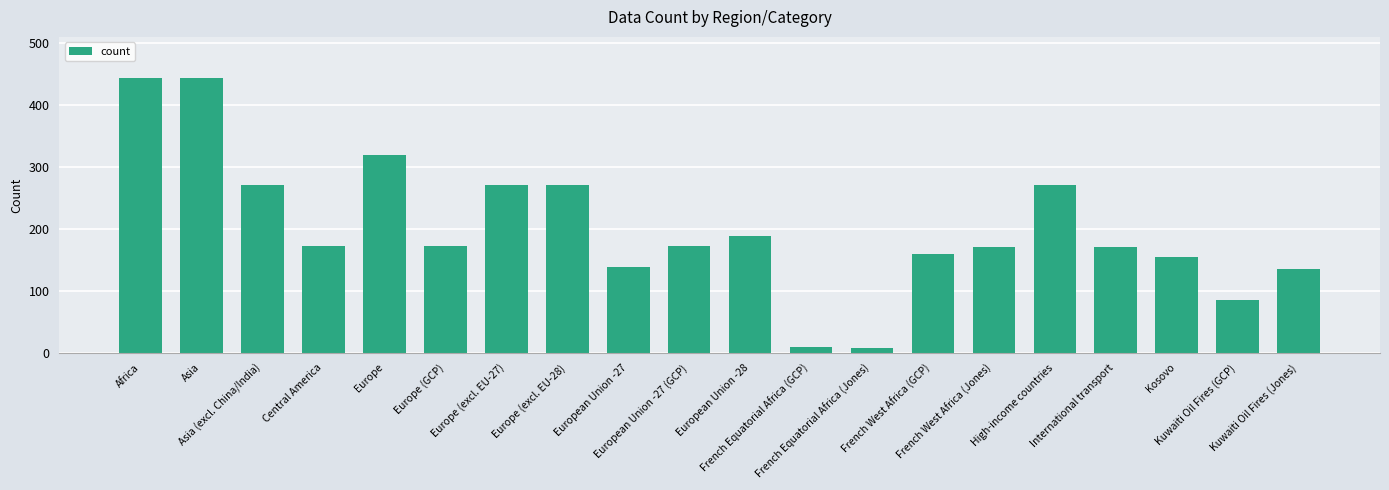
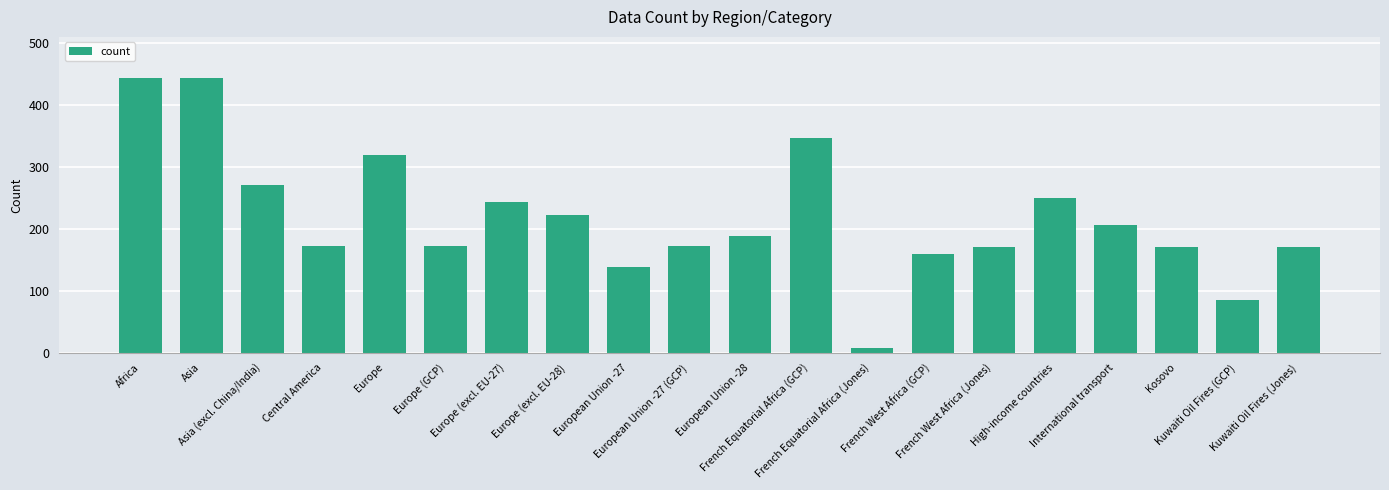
  {
    "Africa": 440,
    "Asia": 440,
    "Asia (excl. China/India)": 270,
    "Central America": 170,
    "Europe": 320,
    "Europe (GCP)": 170,
-   "Europe (excl. EU-27)": 270,
-   "Europe (excl. EU-28)": 270,
+   "Europe (excl. EU-27)": 240,
+   "Europe (excl. EU-28)": 220,
    "European Union -27": 140,
    "European Union -27 (GCP)": 170,
    "European Union -28": 190,
-   "French Equatorial Africa (GCP)": 10,
+   "French Equatorial Africa (GCP)": 350,
    "French Equatorial Africa (Jones)": 10,
    "French West Africa (GCP)": 160,
    "French West Africa (Jones)": 170,
-   "High-income countries": 270,
-   "International transport": 170,
-   "Kosovo": 160,
+   "High-income countries": 250,
+   "International transport": 210,
+   "Kosovo": 170,
    "Kuwaiti Oil Fires (GCP)": 90,
-   "Kuwaiti Oil Fires (Jones)": 140
+   "Kuwaiti Oil Fires (Jones)": 170
  }
